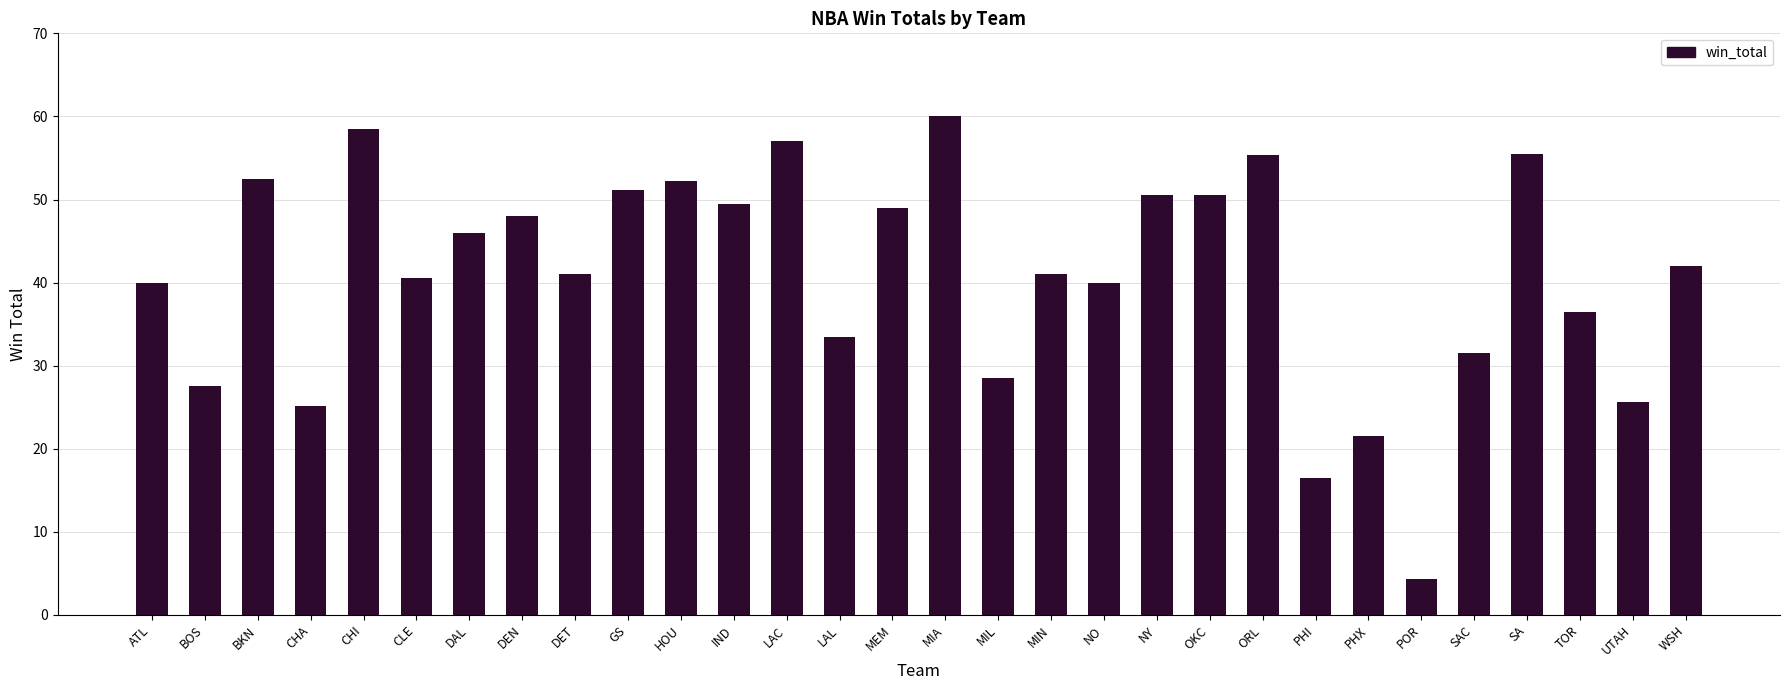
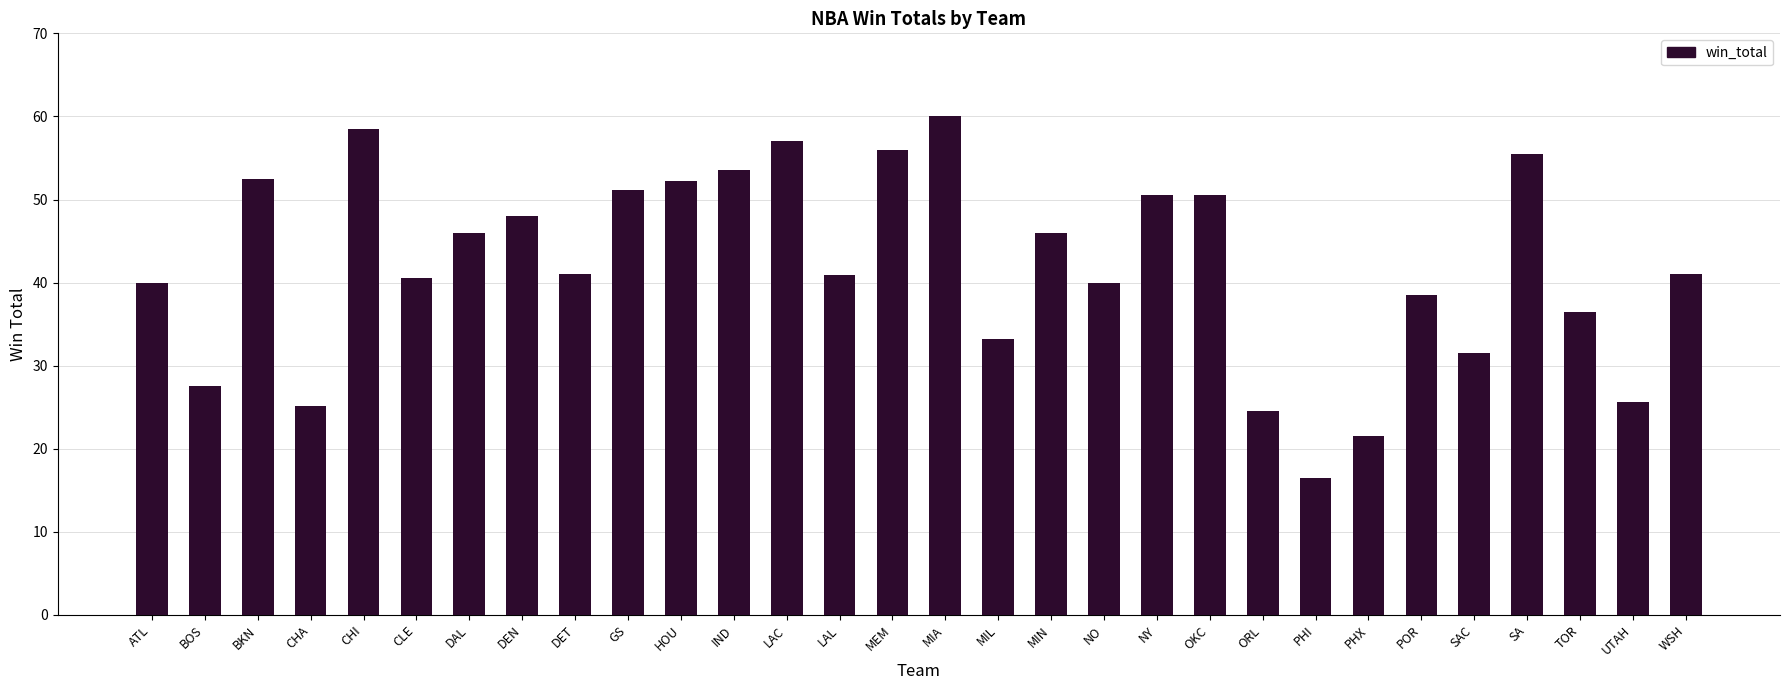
  {
    "ATL": 40,
    "BOS": 28,
    "BKN": 53,
    "CHA": 25,
    "CHI": 59,
    "CLE": 41,
    "DAL": 46,
    "DEN": 48,
    "DET": 41,
    "GS": 51,
    "HOU": 52,
-   "IND": 50,
+   "IND": 54,
    "LAC": 57,
-   "LAL": 34,
-   "MEM": 49,
+   "LAL": 41,
+   "MEM": 56,
    "MIA": 60,
-   "MIL": 29,
-   "MIN": 41,
+   "MIL": 33,
+   "MIN": 46,
    "NO": 40,
    "NY": 51,
    "OKC": 51,
-   "ORL": 55,
+   "ORL": 25,
    "PHI": 17,
    "PHX": 22,
-   "POR": 4,
+   "POR": 39,
    "SAC": 32,
    "SA": 56,
    "TOR": 37,
    "UTAH": 26,
-   "WSH": 42
+   "WSH": 41
  }
